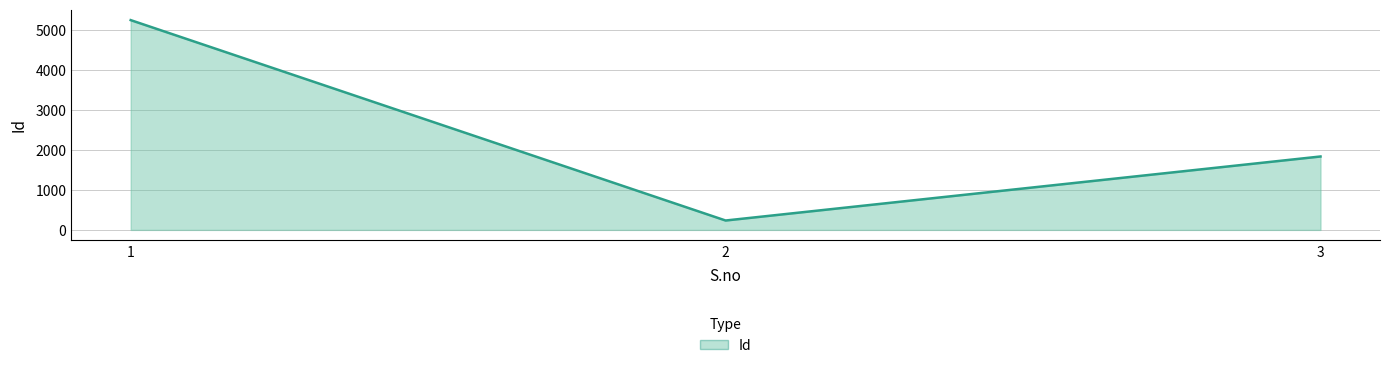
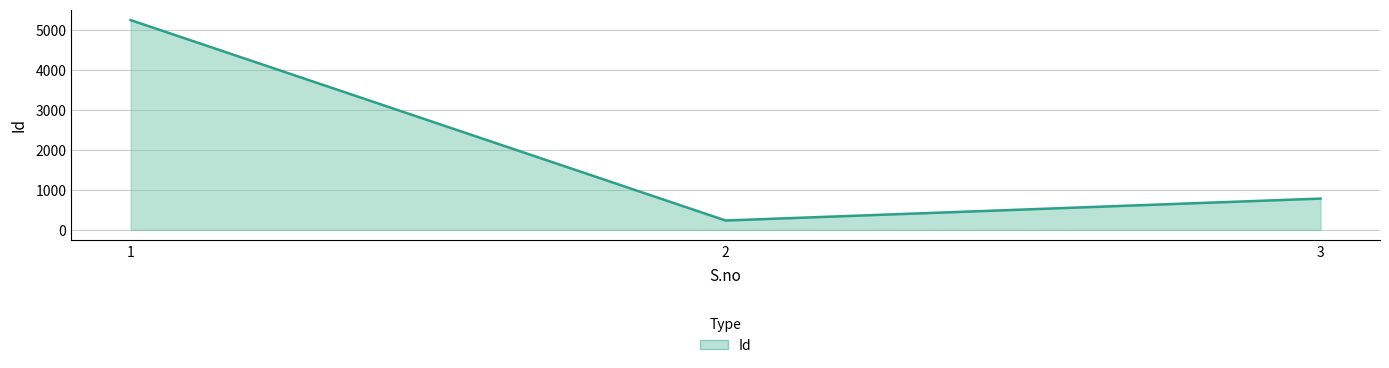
  {
    "1": 5300,
    "2": 200,
-   "3": 1800
+   "3": 800
  }
